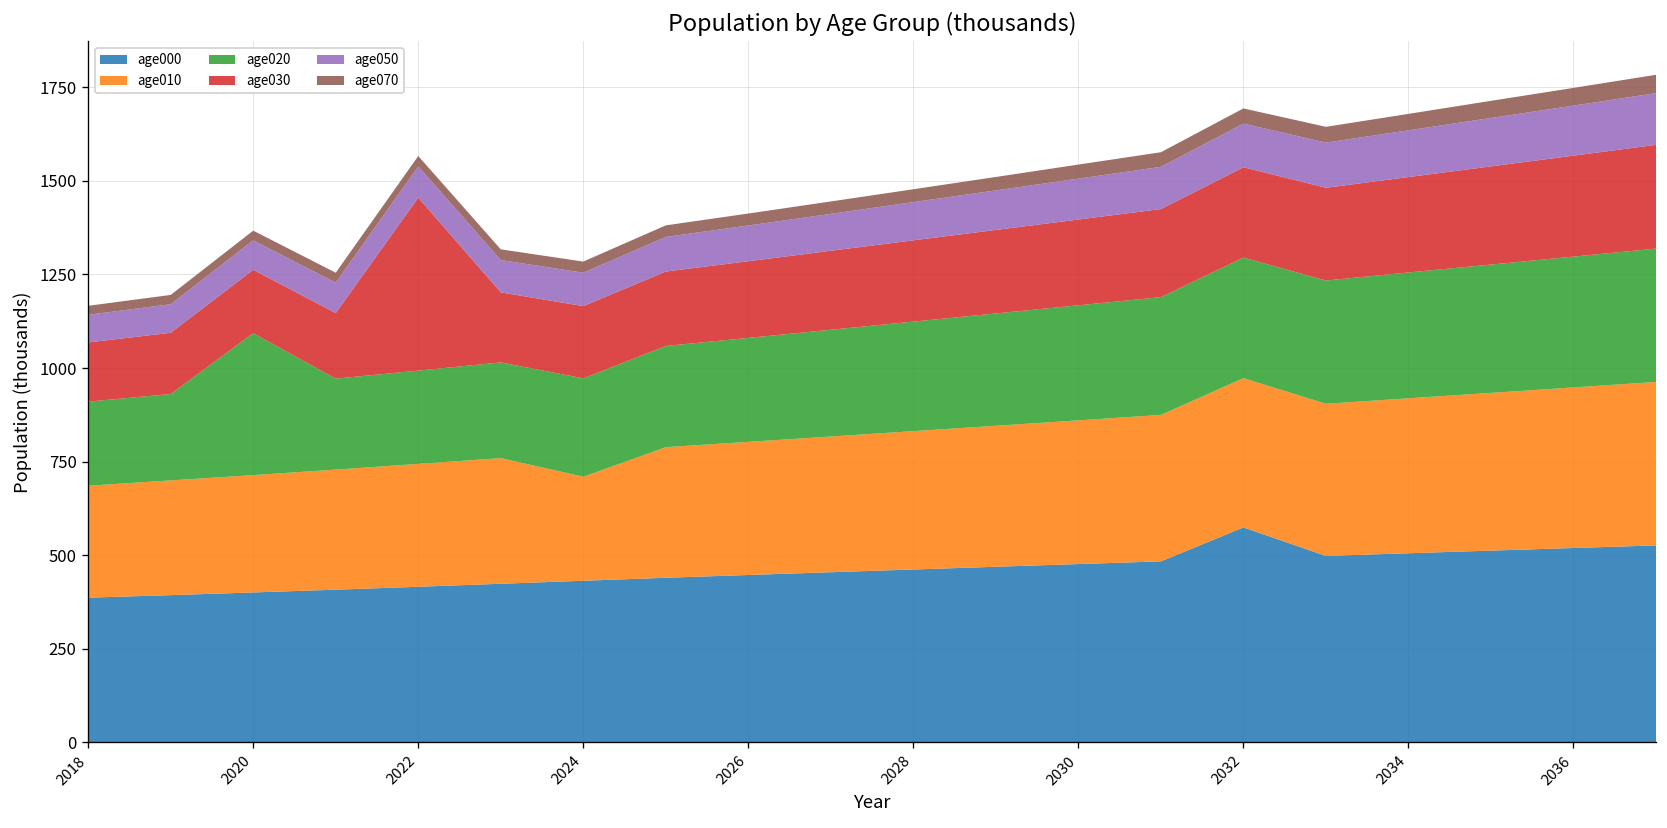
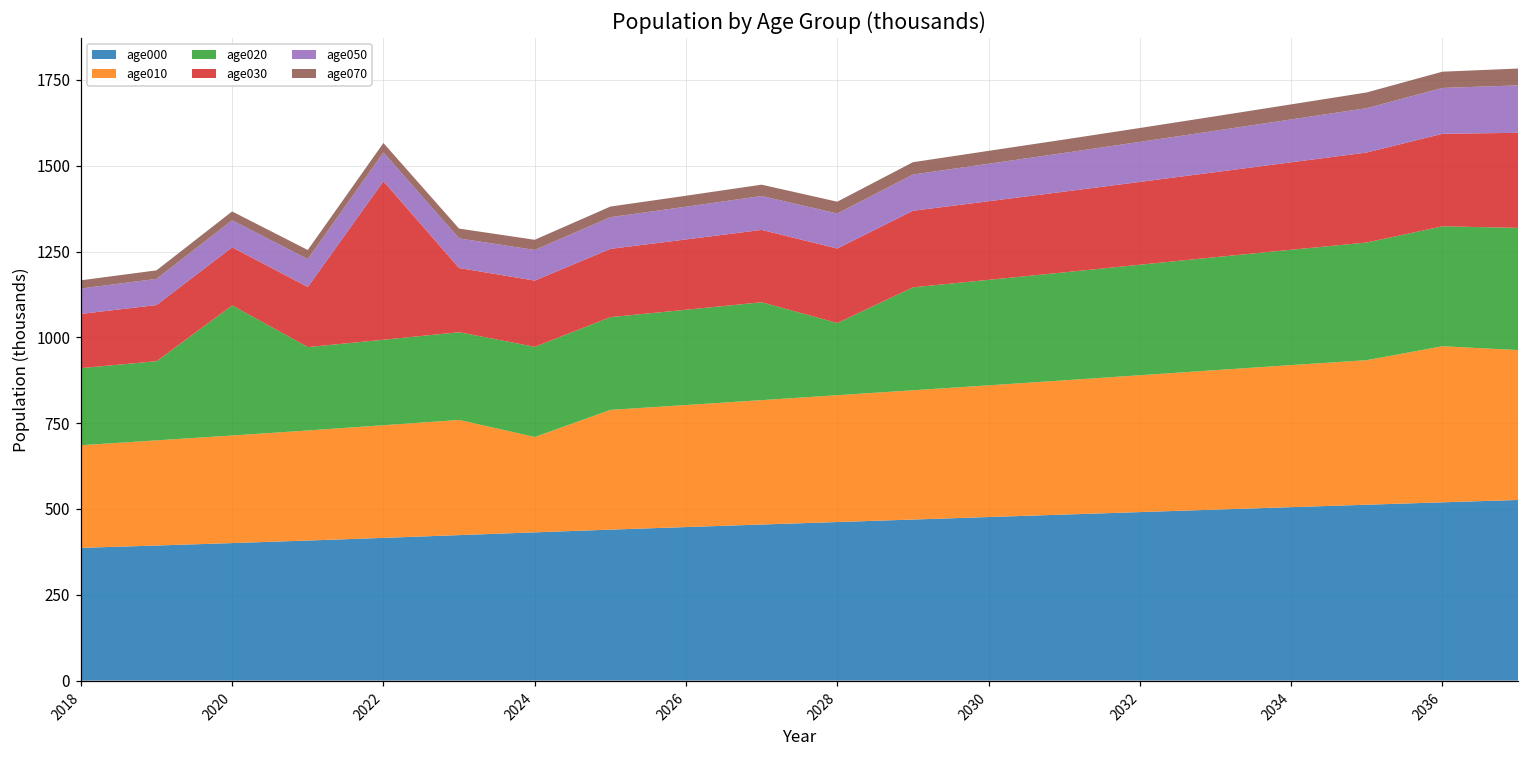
  {
    "age000": {
      "2018": 390,
      "2020": 400,
      "2022": 420,
      "2024": 430,
      "2026": 450,
      "2028": 460,
      "2030": 480,
-     "2032": 570,
+     "2032": 490,
      "2034": 510,
      "2036": 520
    },
    "age010": {
      "2018": 300,
      "2020": 310,
      "2022": 330,
      "2024": 280,
      "2026": 360,
      "2028": 370,
      "2030": 380,
      "2032": 400,
      "2034": 410,
-     "2036": 430
+     "2036": 450
    },
    "age020": {
      "2018": 220,
      "2020": 380,
      "2022": 250,
      "2024": 260,
      "2026": 280,
-     "2028": 290,
+     "2028": 210,
      "2030": 310,
      "2032": 320,
      "2034": 340,
      "2036": 350
    },
    "age030": {
      "2018": 160,
      "2020": 170,
      "2022": 460,
      "2024": 190,
      "2026": 200,
      "2028": 220,
      "2030": 230,
      "2032": 240,
      "2034": 250,
      "2036": 270
    },
    "age050": {
      "2018": 70,
      "2020": 80,
      "2022": 80,
      "2024": 90,
      "2026": 100,
      "2028": 100,
      "2030": 110,
      "2032": 120,
      "2034": 120,
      "2036": 130
    },
    "age070": {
      "2018": 20,
      "2020": 30,
      "2022": 30,
      "2024": 30,
      "2026": 30,
      "2028": 30,
      "2030": 40,
      "2032": 40,
      "2034": 40,
      "2036": 50
    }
  }
